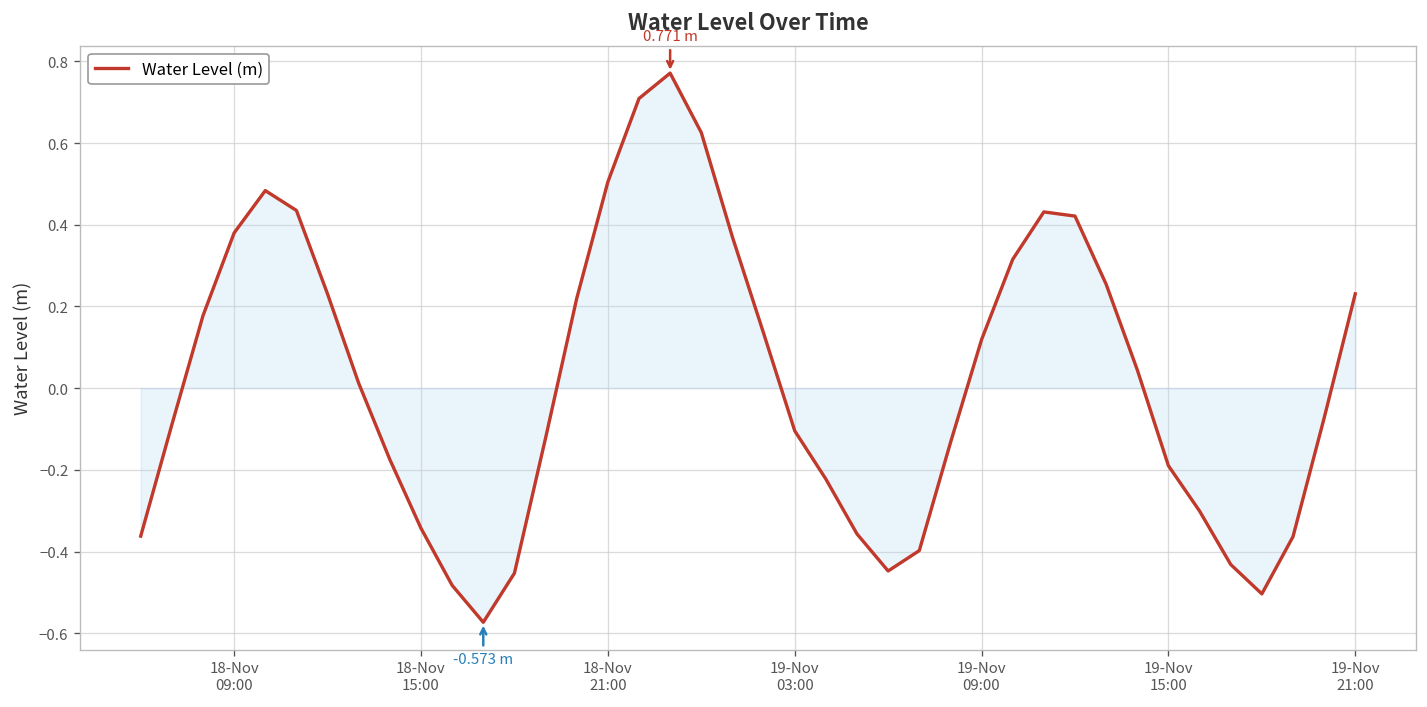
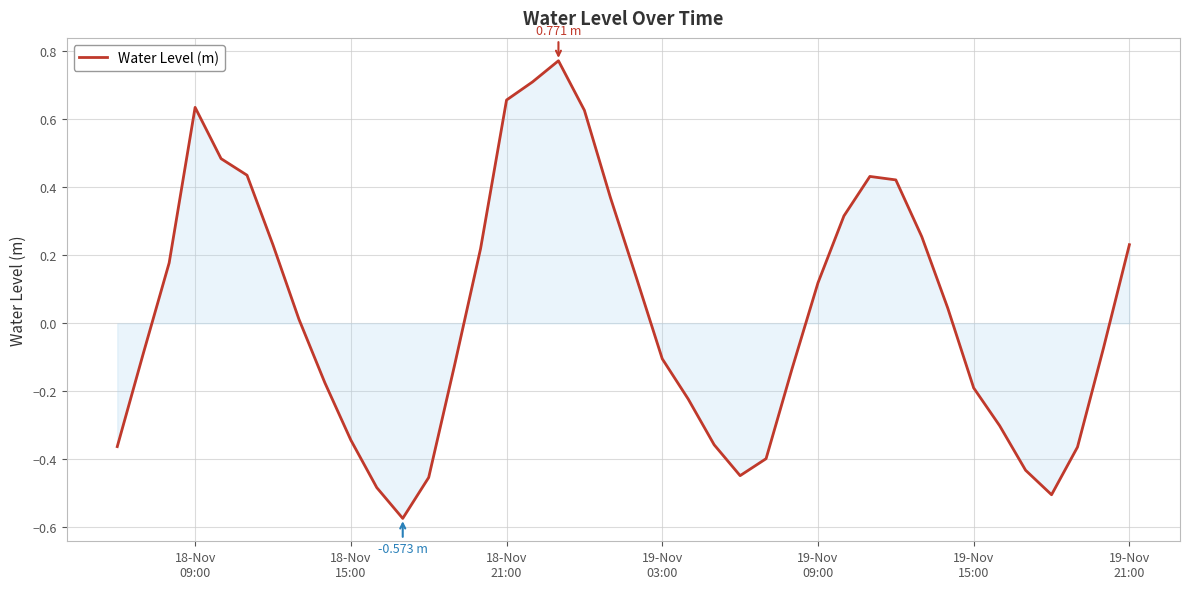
  {
    "Water Level (m)": {
-     "18-Nov 09:00": 0.38,
+     "18-Nov 09:00": 0.63,
      "18-Nov 15:00": -0.34,
-     "18-Nov 21:00": 0.50,
+     "18-Nov 21:00": 0.66,
      "19-Nov 03:00": -0.10,
      "19-Nov 15:00": -0.19
    }
  }
